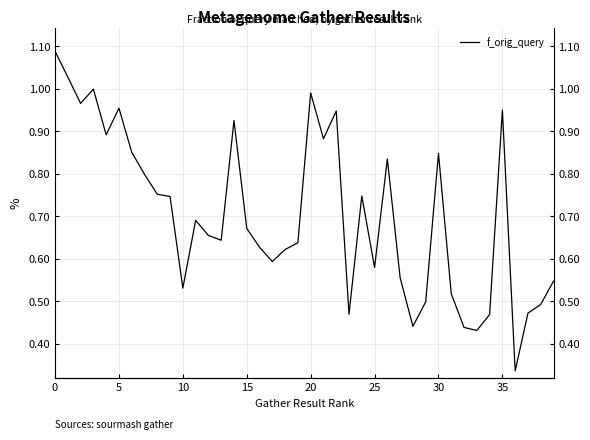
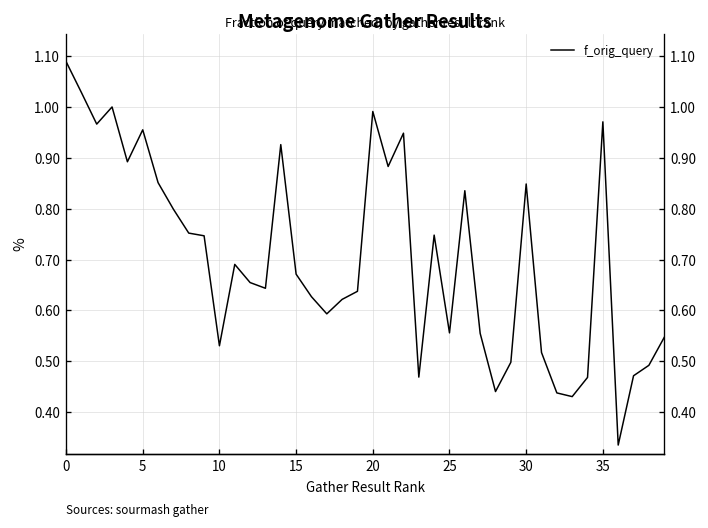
  {
    "0": 1.09,
    "5": 0.95,
    "10": 0.53,
    "15": 0.67,
    "20": 0.99,
-   "25": 0.58,
+   "25": 0.56,
    "30": 0.85,
-   "35": 0.95
+   "35": 0.97
  }
